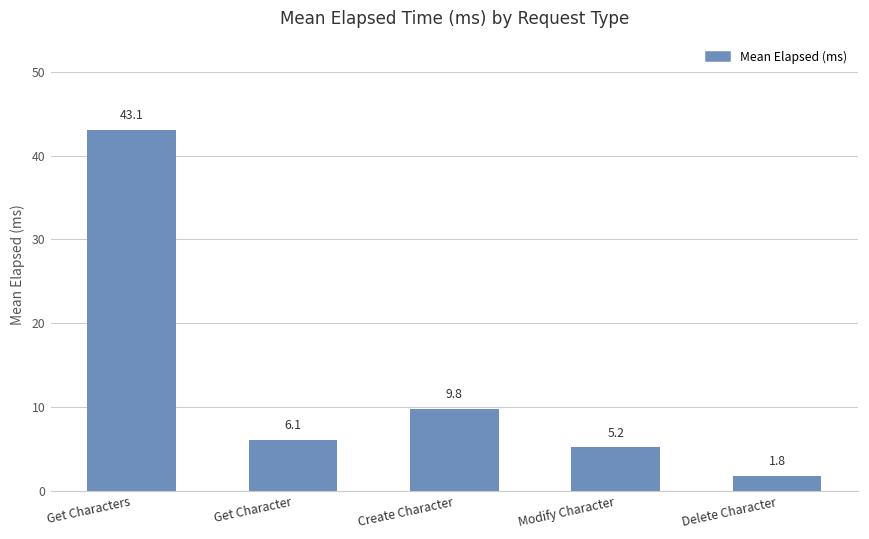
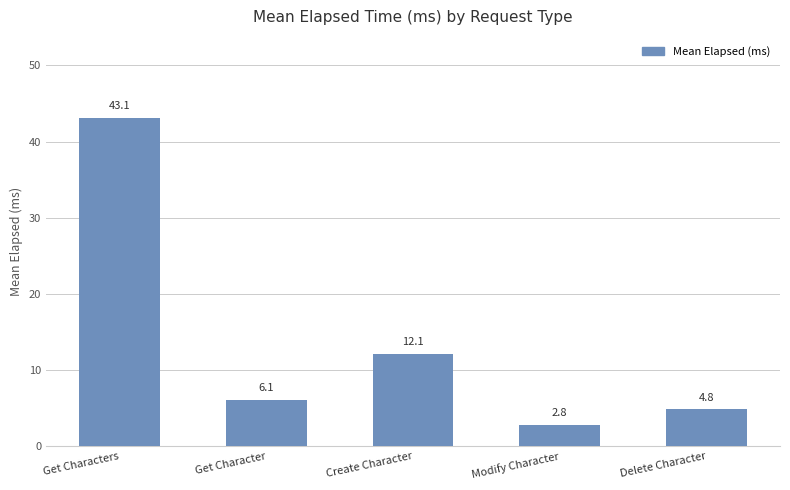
  {
    "Get Characters": 43.1,
    "Get Character": 6.1,
-   "Create Character": 9.8,
-   "Modify Character": 5.2,
-   "Delete Character": 1.8
+   "Create Character": 12.1,
+   "Modify Character": 2.8,
+   "Delete Character": 4.8
  }
